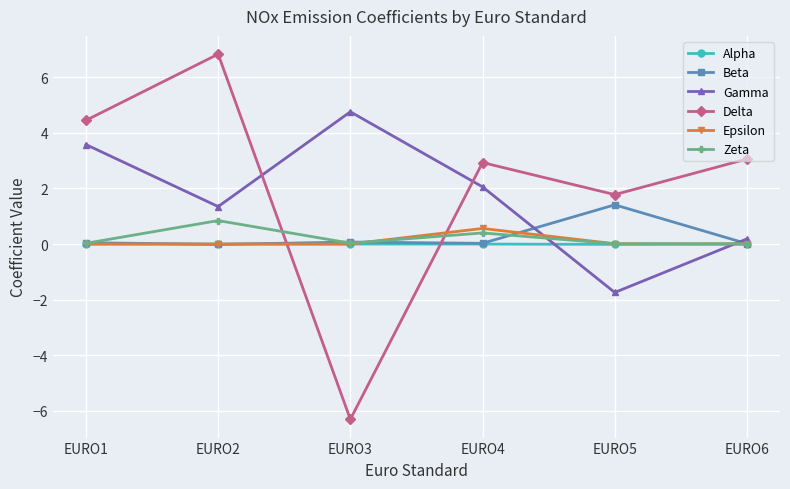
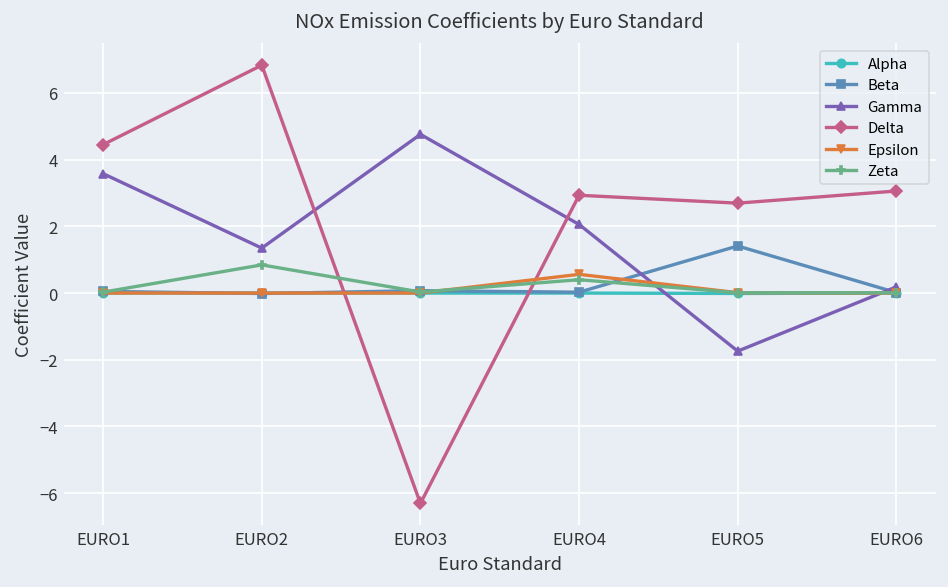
  {
    "Delta": {
      "EURO1": 4.5,
      "EURO2": 6.8,
      "EURO3": -6.3,
      "EURO4": 2.9,
-     "EURO5": 1.8
+     "EURO5": 2.7
    },
    "Epsilon": {
      "EURO4": 0.6
    },
    "Zeta": {
      "EURO2": 0.8,
      "EURO4": 0.4
    }
  }
